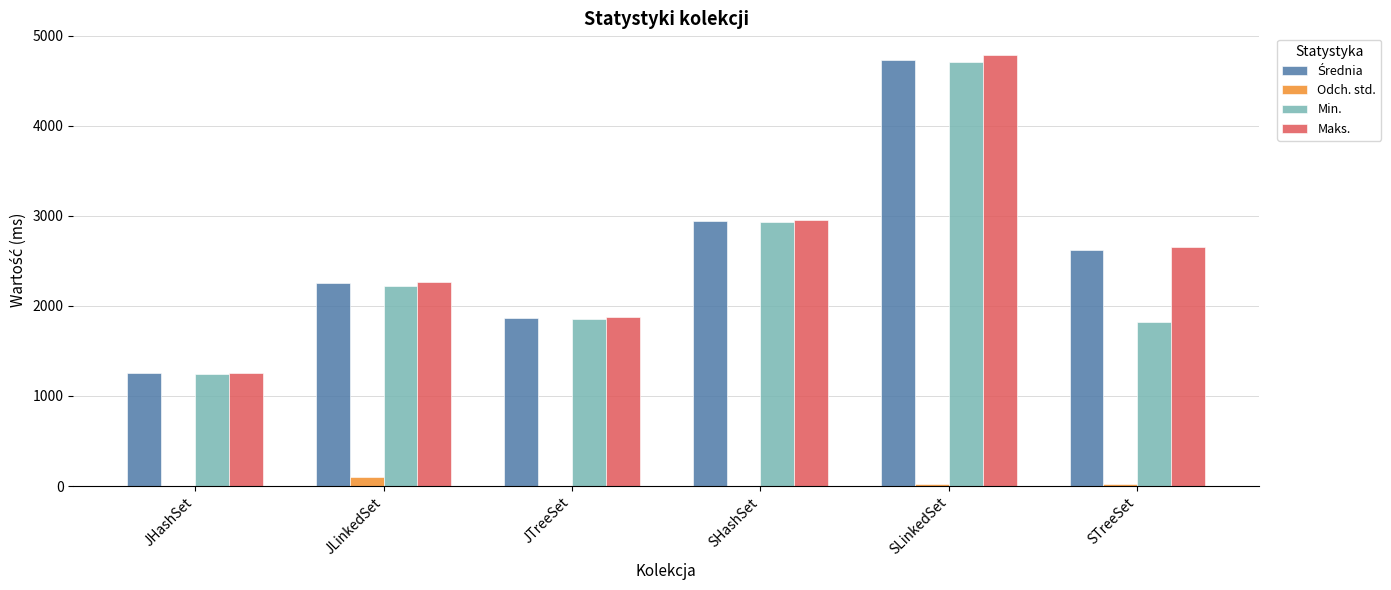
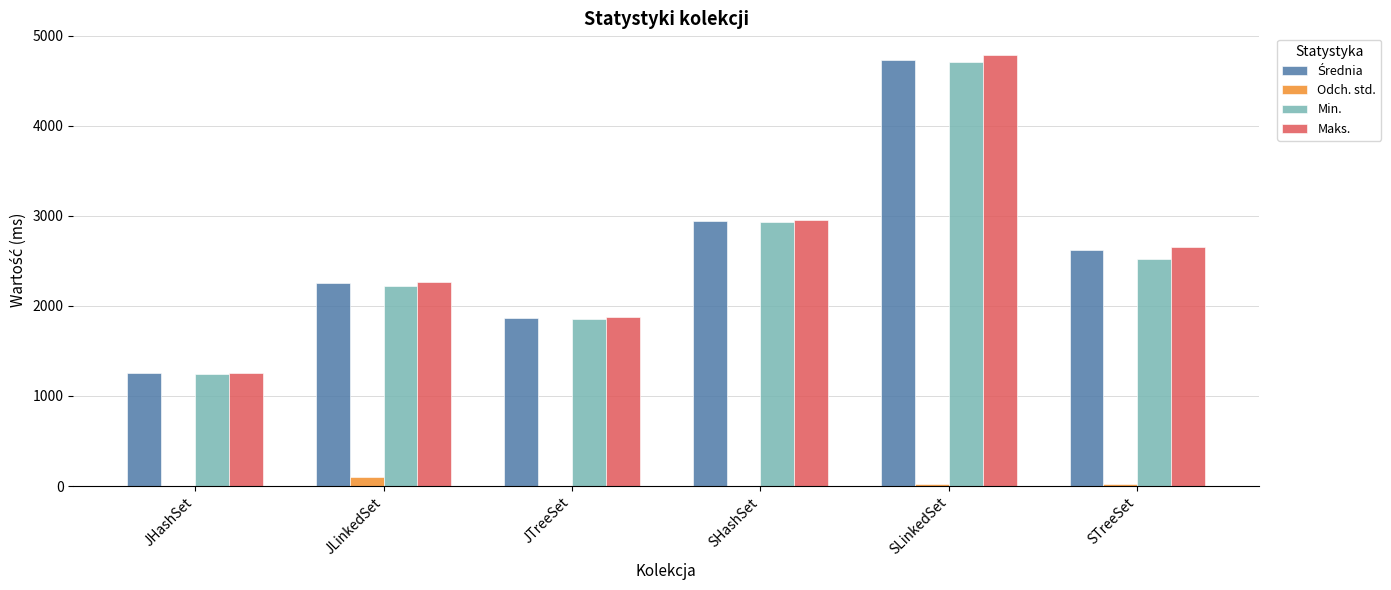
  {
    "Średnia": {
      "JHashSet": 1300,
      "JLinkedSet": 2200,
      "JTreeSet": 1900,
      "SHashSet": 2900,
      "SLinkedSet": 4700,
      "STreeSet": 2600
    },
    "Odch. std.": {
      "JLinkedSet": 100
    },
    "Min.": {
      "JHashSet": 1200,
      "JLinkedSet": 2200,
      "JTreeSet": 1900,
      "SHashSet": 2900,
      "SLinkedSet": 4700,
-     "STreeSet": 1800
+     "STreeSet": 2500
    },
    "Maks.": {
      "JHashSet": 1300,
      "JLinkedSet": 2300,
      "JTreeSet": 1900,
      "SHashSet": 3000,
      "SLinkedSet": 4800,
      "STreeSet": 2700
    }
  }
